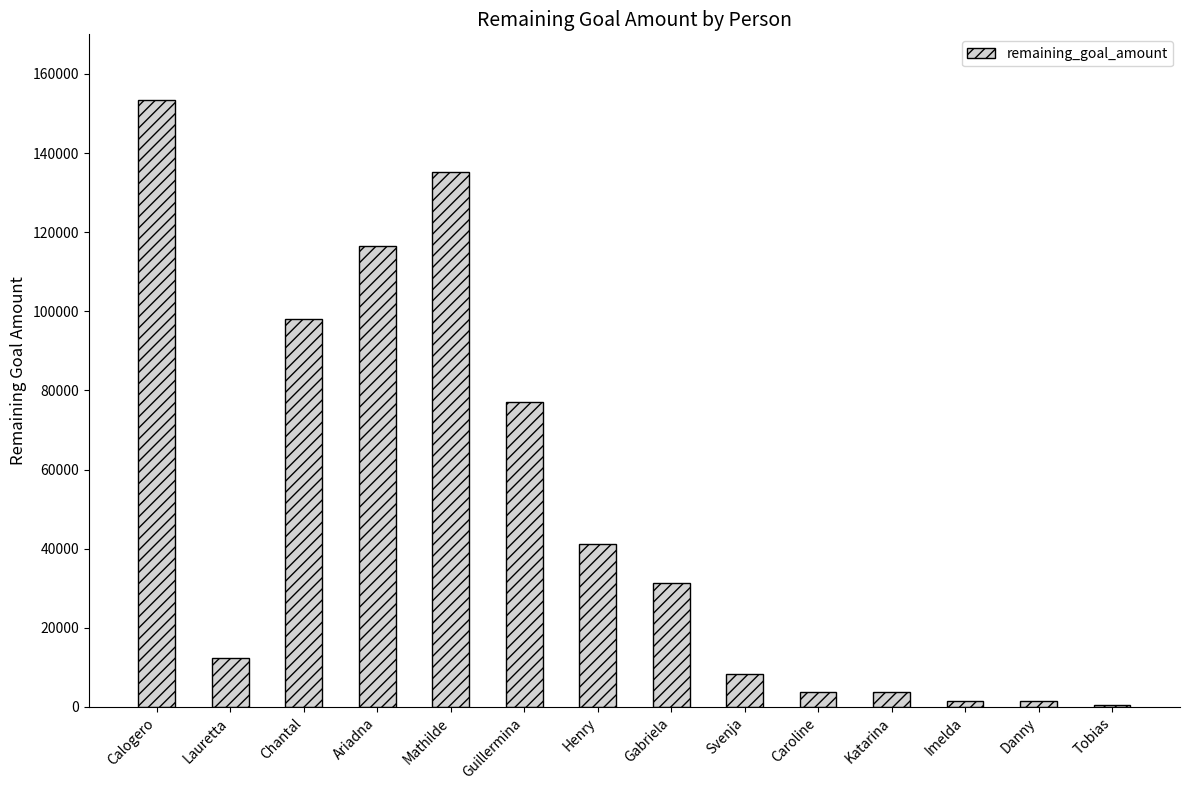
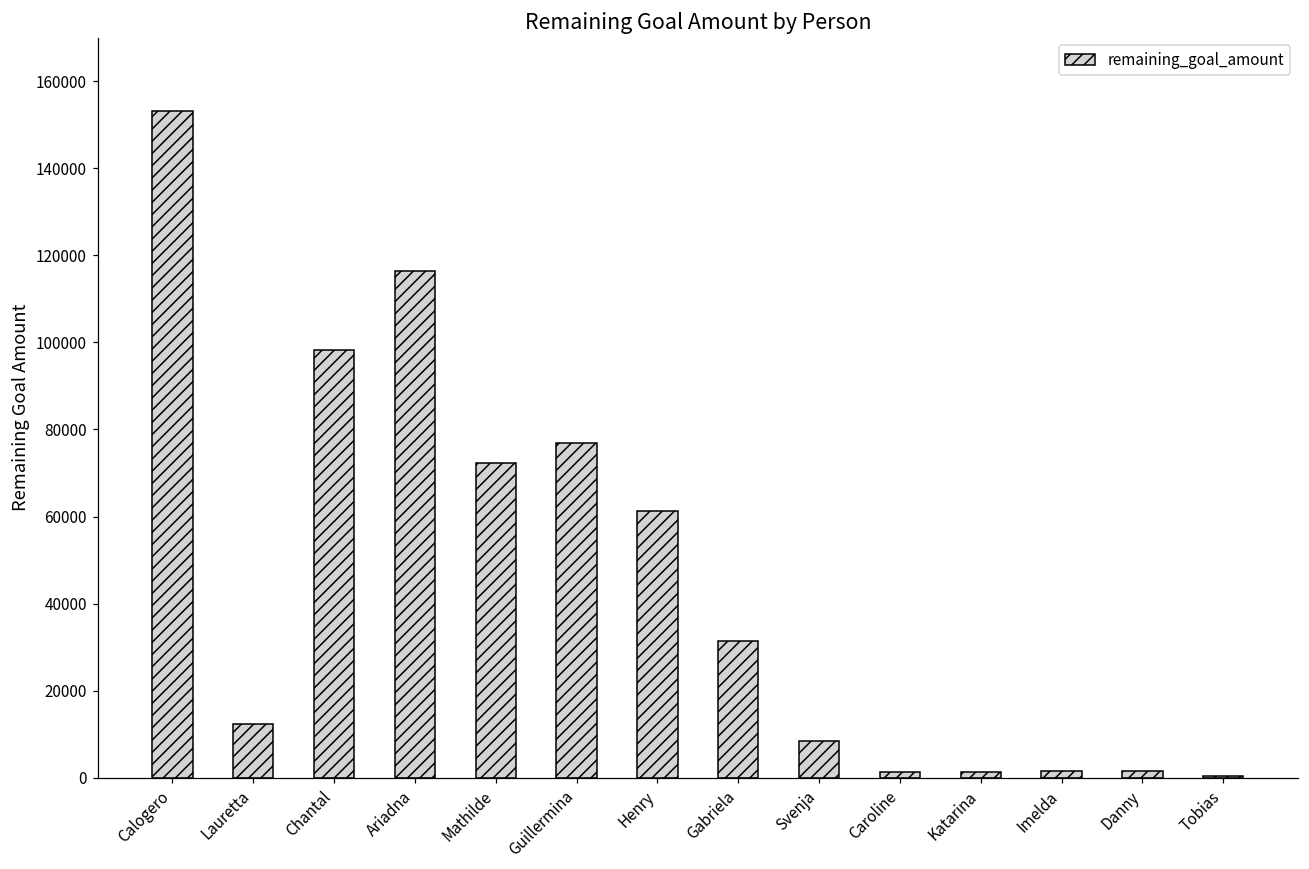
  {
    "Calogero": 153000,
    "Lauretta": 12000,
    "Chantal": 98000,
    "Ariadna": 116000,
-   "Mathilde": 135000,
+   "Mathilde": 72000,
    "Guillermina": 77000,
-   "Henry": 41000,
+   "Henry": 61000,
    "Gabriela": 31000,
    "Svenja": 8000,
-   "Caroline": 4000,
-   "Katarina": 4000,
+   "Caroline": 1000,
+   "Katarina": 1000,
    "Imelda": 2000,
    "Danny": 2000
  }
